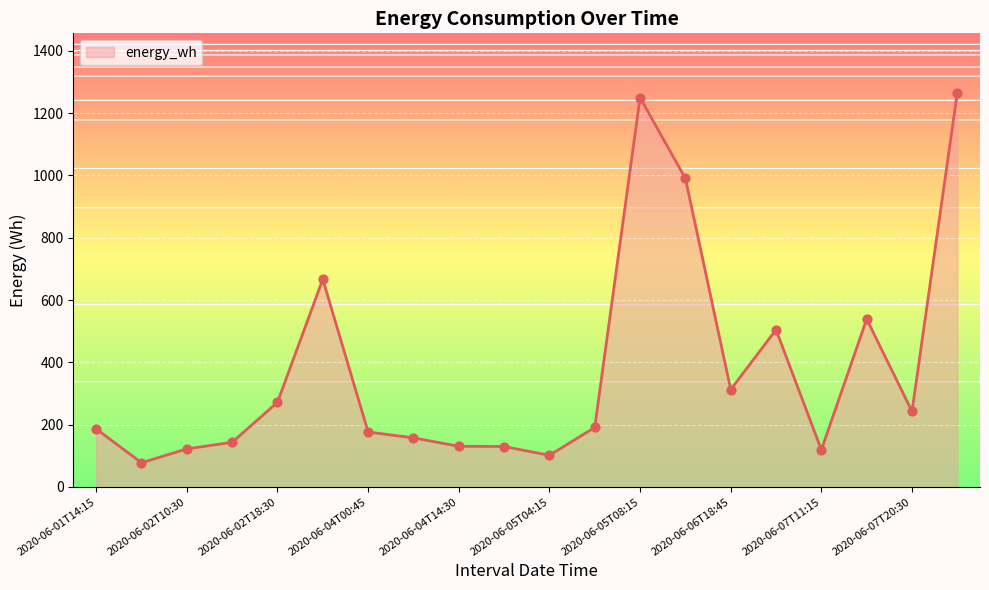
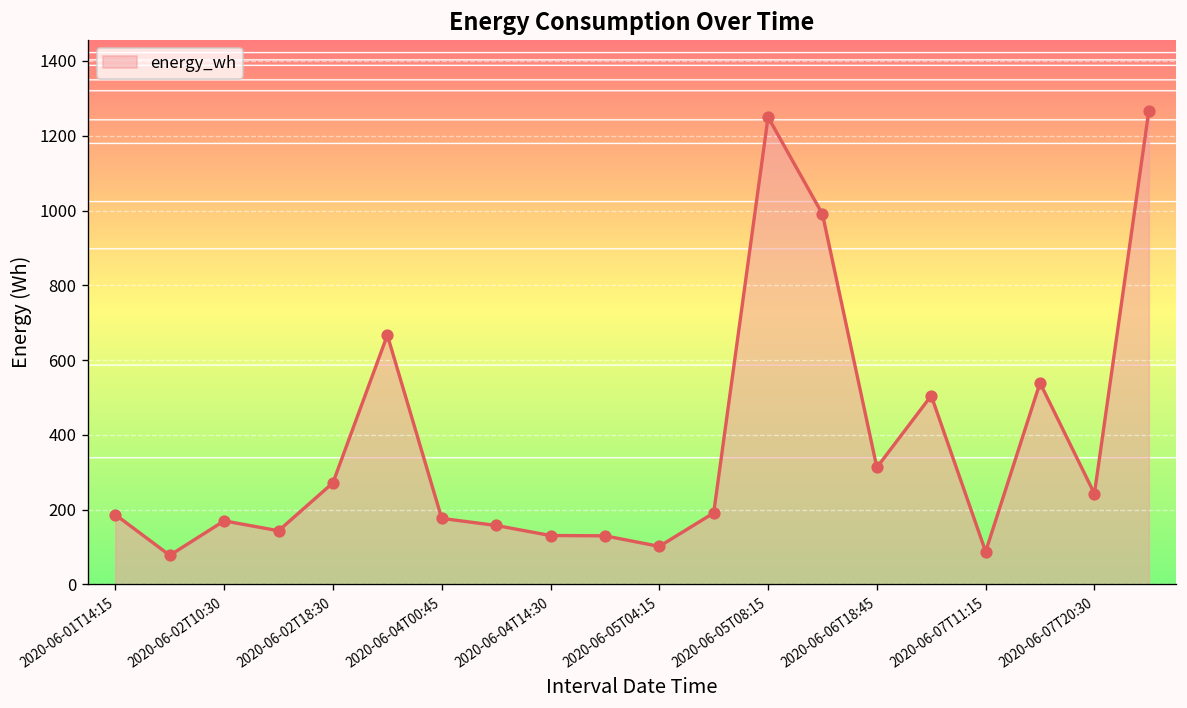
  {
    "2020-06-01T14:15": 190,
-   "2020-06-02T10:30": 120,
+   "2020-06-02T10:30": 170,
    "2020-06-05T08:15": 1250,
-   "2020-06-07T11:15": 120,
+   "2020-06-07T11:15": 90,
    "2020-06-07T20:30": 240
  }
